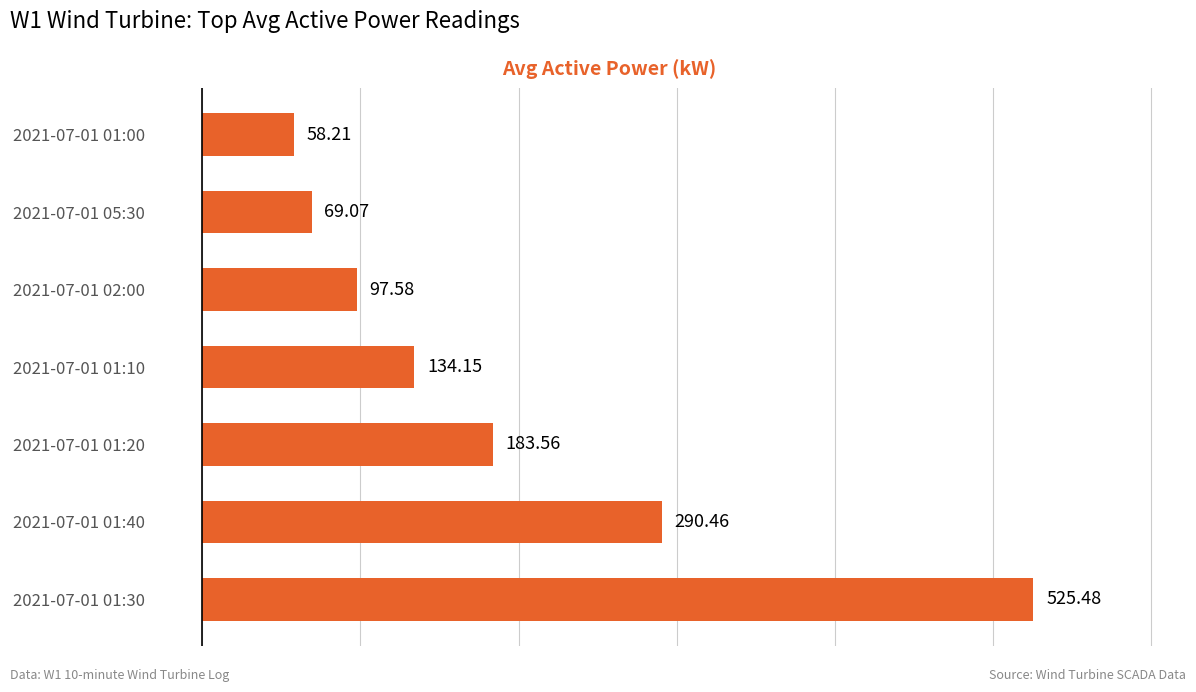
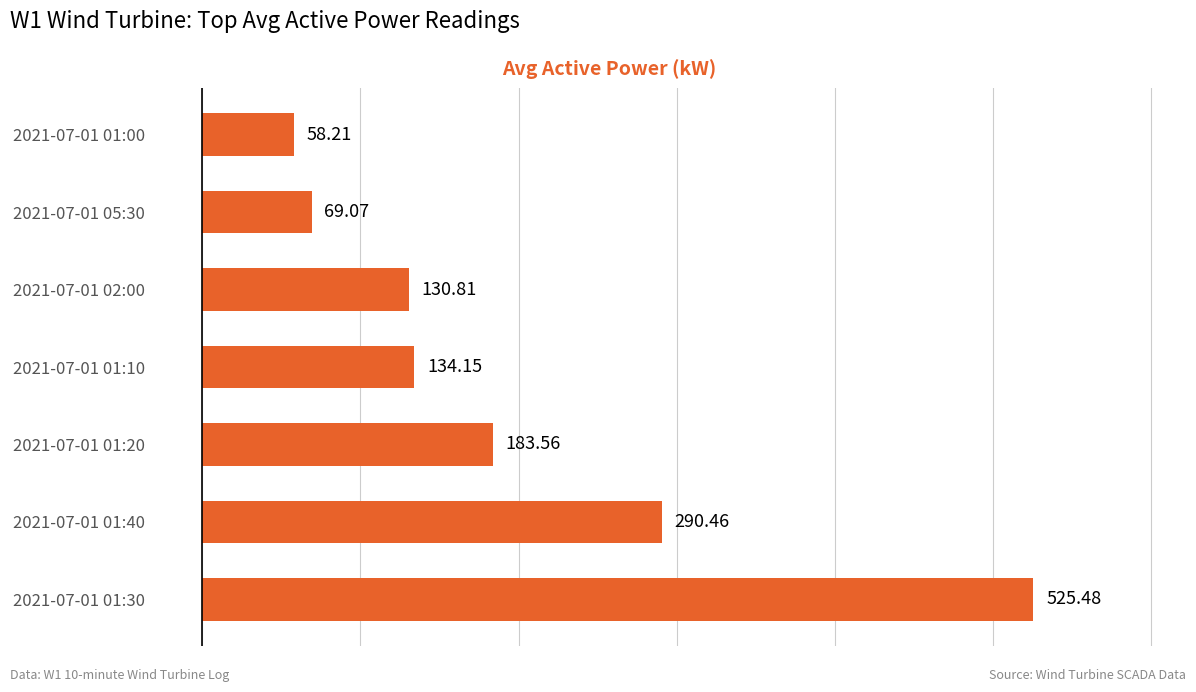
  {
    "2021-07-01 01:00": 58.21,
    "2021-07-01 05:30": 69.07,
-   "2021-07-01 02:00": 97.58,
+   "2021-07-01 02:00": 130.81,
    "2021-07-01 01:10": 134.15,
    "2021-07-01 01:20": 183.56,
    "2021-07-01 01:40": 290.46,
    "2021-07-01 01:30": 525.48
  }
